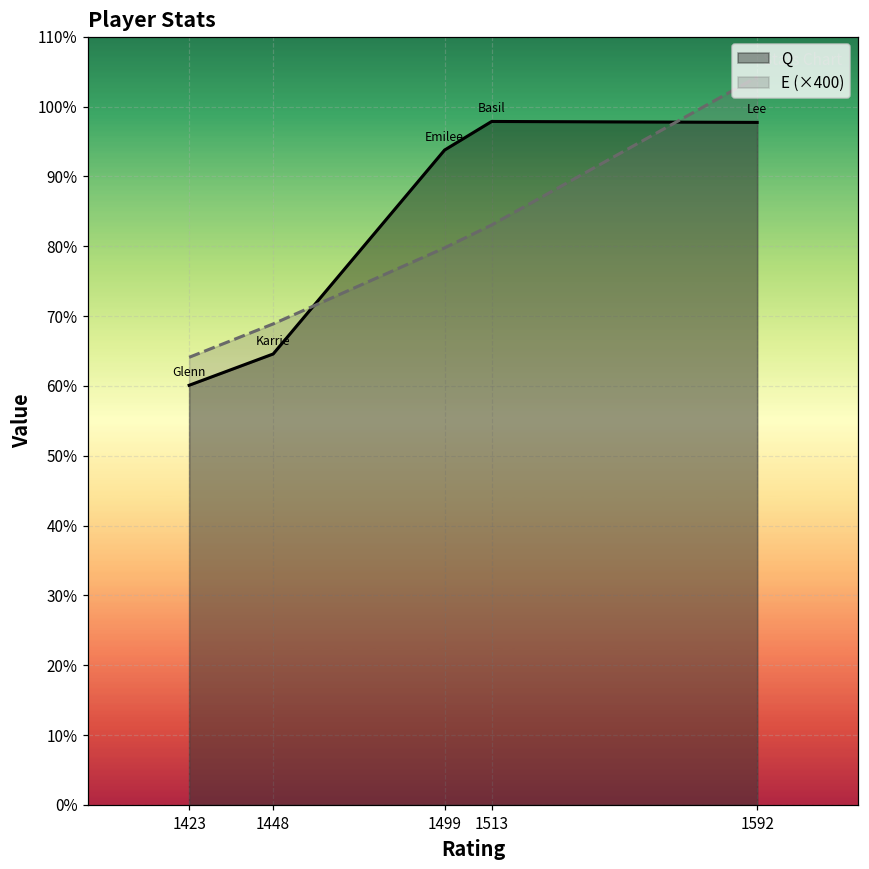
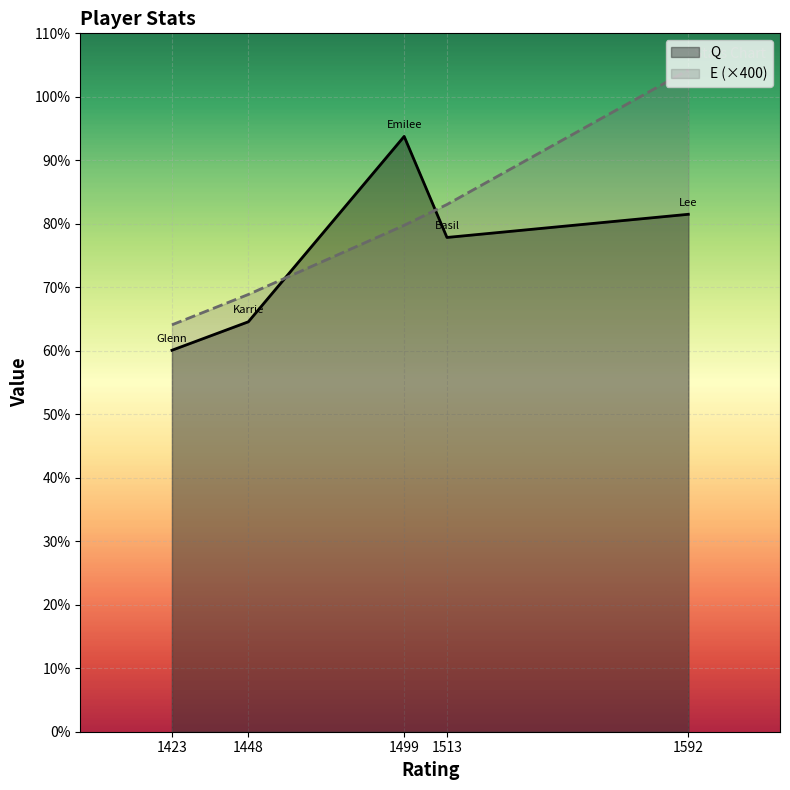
  {
    "Q": {
      "1423": "60%",
      "1448": "65%",
      "1499": "94%",
-     "1513": "98%",
-     "1592": "98%"
+     "1513": "78%",
+     "1592": "81%"
    },
    "E (×400)": {
      "1423": "64%",
      "1448": "69%",
      "1499": "80%",
      "1513": "83%"
    }
  }
